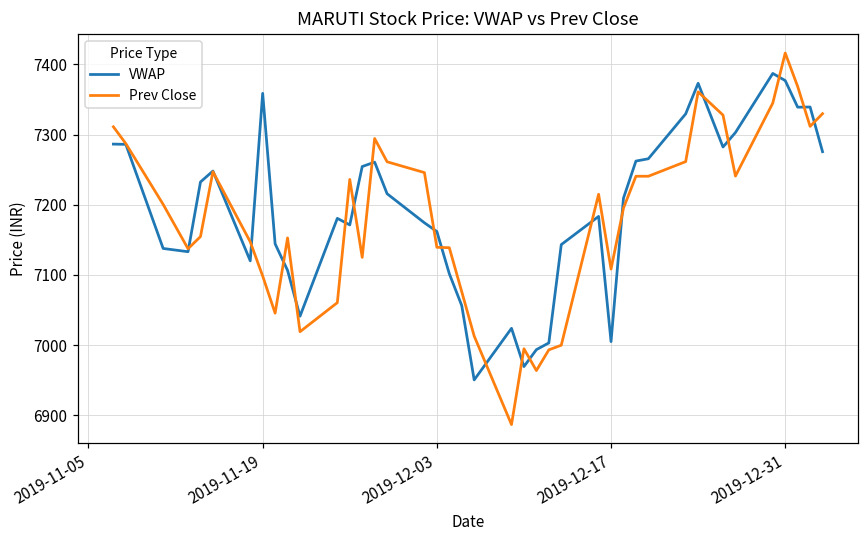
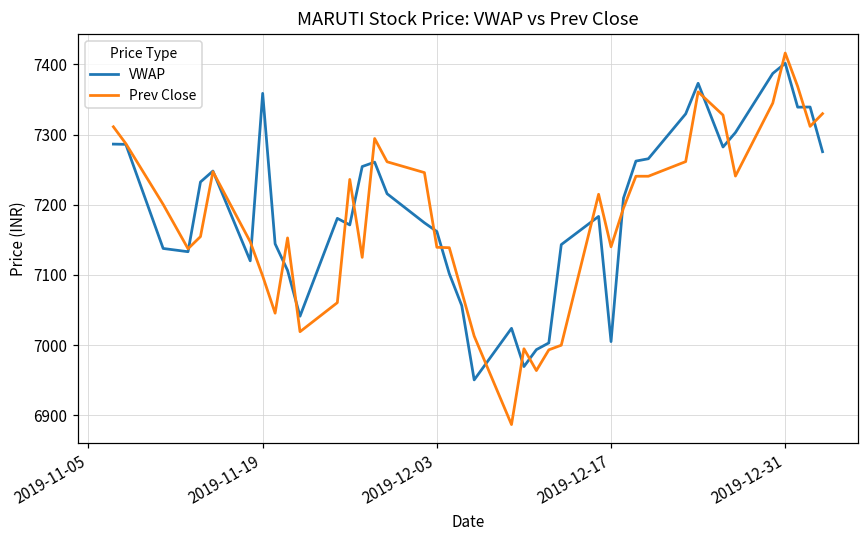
  {
    "VWAP": {
      "2019-11-19": 7360,
      "2019-12-03": 7160,
      "2019-12-17": 7000,
-     "2019-12-31": 7380
+     "2019-12-31": 7400
    },
    "Prev Close": {
      "2019-11-19": 7100,
      "2019-12-03": 7140,
-     "2019-12-17": 7110,
+     "2019-12-17": 7140,
      "2019-12-31": 7420
    }
  }
